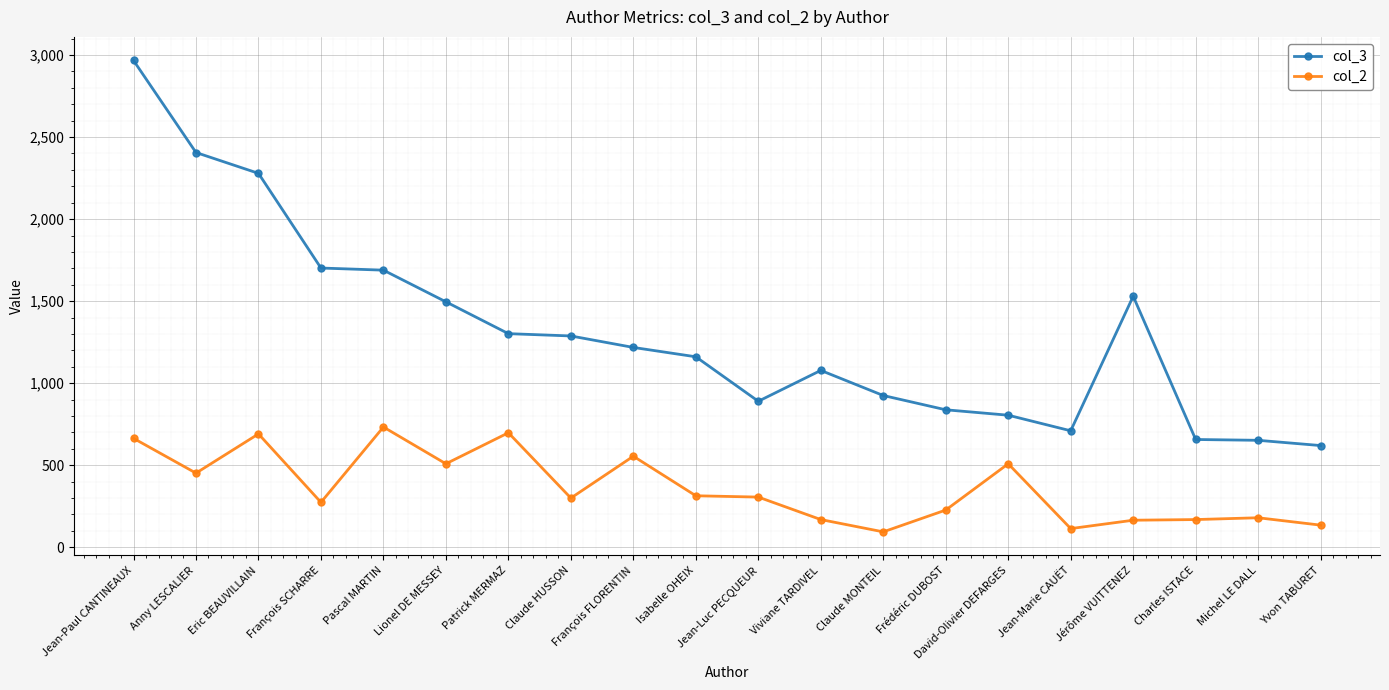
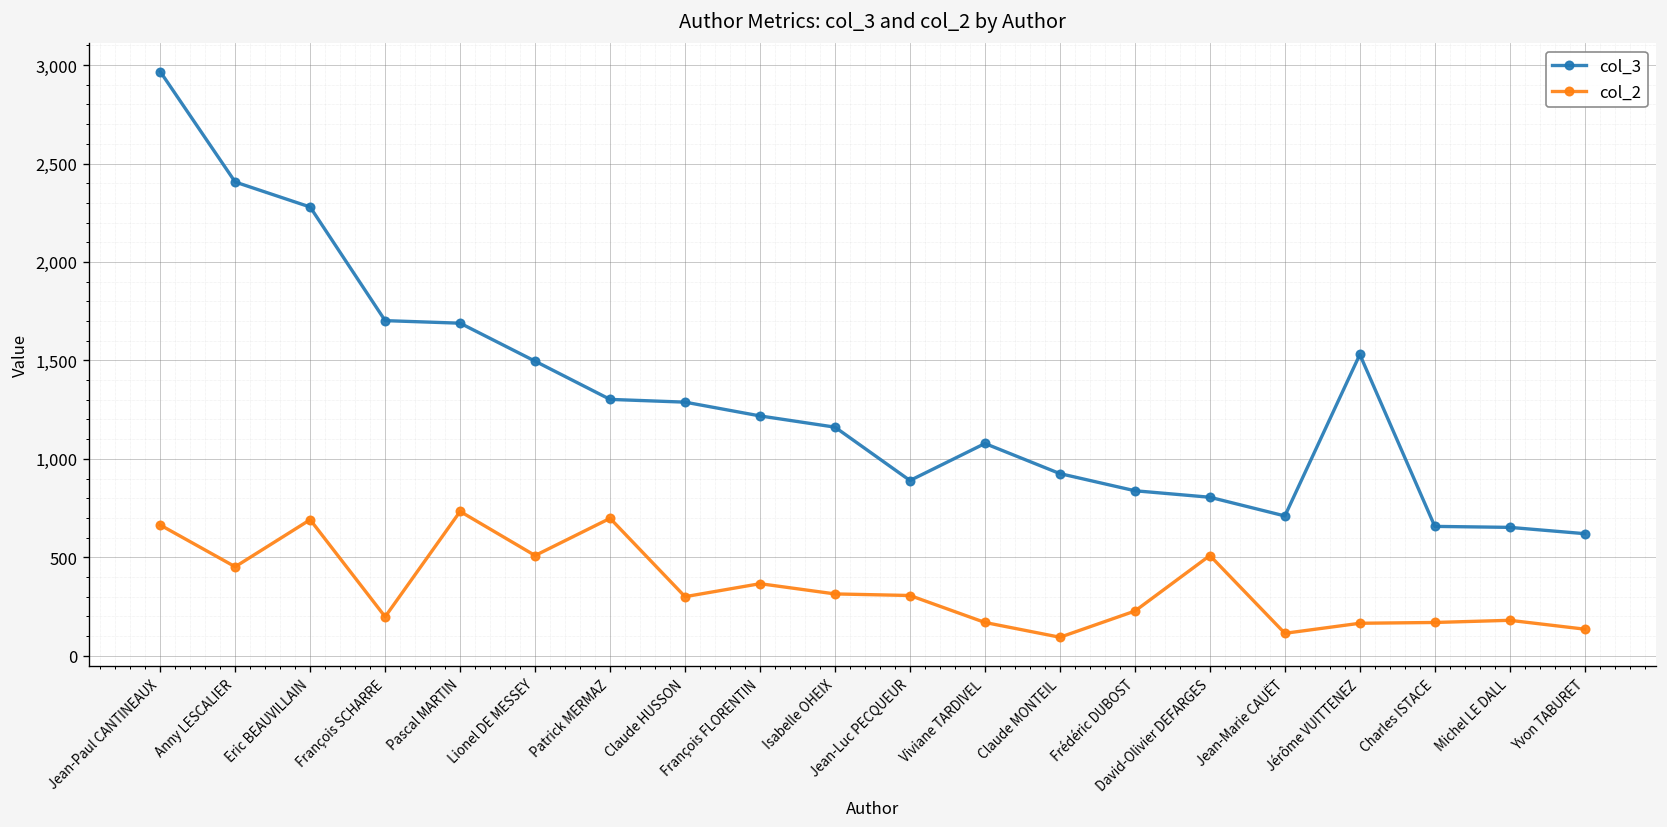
  {
    "col_3": {
      "Jean-Paul CANTINEAUX": "2,970",
      "Anny LESCALIER": "2,410",
      "Eric BEAUVILLAIN": "2,280",
      "François SCHARRE": "1,700",
      "Pascal MARTIN": "1,690",
      "Lionel DE MESSEY": "1,500",
      "Patrick MERMAZ": "1,300",
      "Claude HUSSON": "1,290",
      "François FLORENTIN": "1,220",
      "Isabelle OHEIX": "1,160",
      "Jean-Luc PECQUEUR": "890",
      "Viviane TARDIVEL": "1,080",
      "Claude MONTEIL": "930",
      "Frédéric DUBOST": "840",
      "David-Olivier DEFARGES": "810",
      "Jean-Marie CAUËT": "710",
      "Jérôme VUITTENEZ": "1,530",
      "Charles ISTACE": "660",
      "Michel LE DALL": "650",
      "Yvon TABURET": "620"
    },
    "col_2": {
      "Jean-Paul CANTINEAUX": "660",
      "Anny LESCALIER": "450",
      "Eric BEAUVILLAIN": "690",
-     "François SCHARRE": "270",
+     "François SCHARRE": "200",
      "Pascal MARTIN": "730",
      "Lionel DE MESSEY": "510",
      "Patrick MERMAZ": "700",
      "Claude HUSSON": "300",
-     "François FLORENTIN": "560",
+     "François FLORENTIN": "370",
      "Isabelle OHEIX": "310",
      "Jean-Luc PECQUEUR": "310",
      "Viviane TARDIVEL": "170",
      "Claude MONTEIL": "90",
      "Frédéric DUBOST": "230",
      "David-Olivier DEFARGES": "510",
      "Jean-Marie CAUËT": "110",
      "Jérôme VUITTENEZ": "170",
      "Charles ISTACE": "170",
      "Michel LE DALL": "180",
      "Yvon TABURET": "140"
    }
  }
